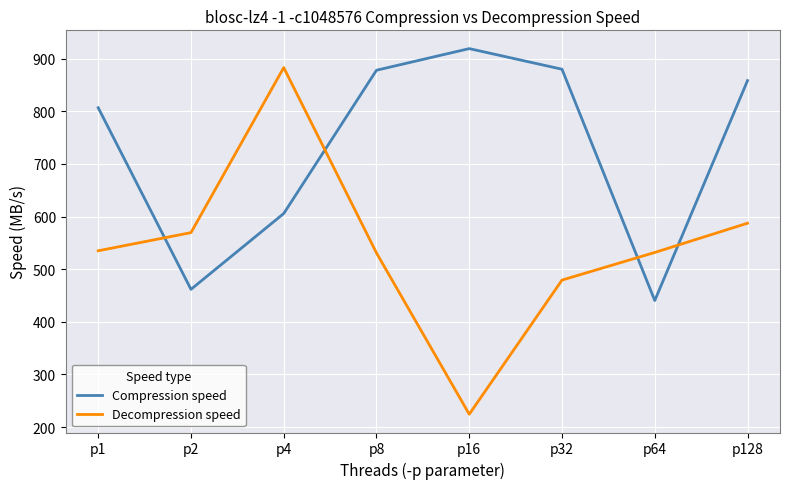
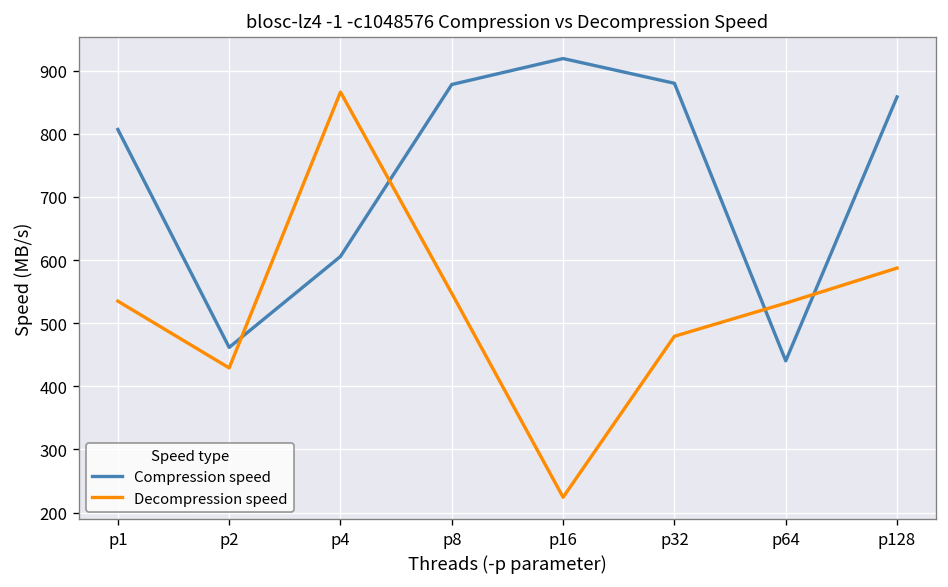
  {
    "Compression speed": {
      "p1": 810,
      "p2": 460,
      "p4": 610,
      "p8": 880,
      "p16": 920,
      "p32": 880,
      "p64": 440,
      "p128": 860
    },
    "Decompression speed": {
      "p1": 540,
-     "p2": 570,
-     "p4": 880,
-     "p8": 530,
+     "p2": 430,
+     "p4": 870,
+     "p8": 550,
      "p16": 220,
      "p32": 480,
      "p64": 530,
      "p128": 590
    }
  }
